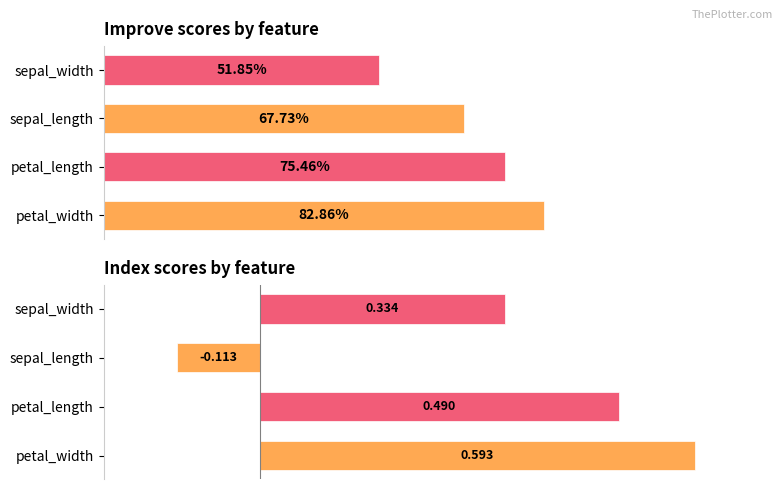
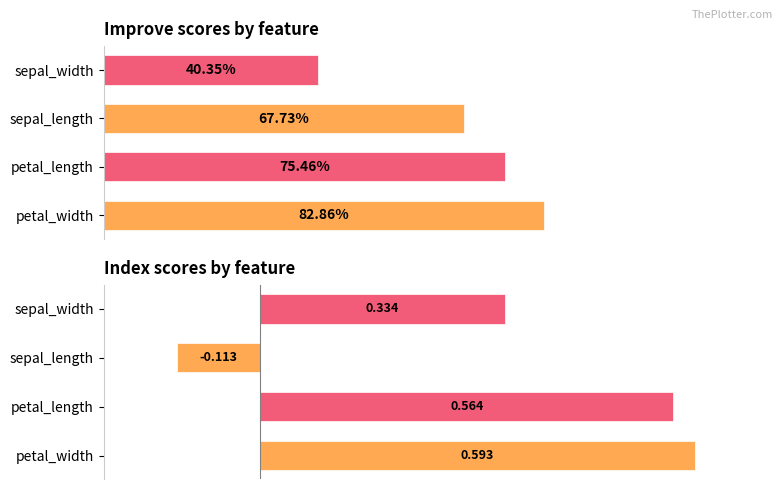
  {
    "Improve scores by feature": {
-     "sepal_width": "51.85%",
+     "sepal_width": "40.35%",
      "sepal_length": "67.73%",
      "petal_length": "75.46%",
      "petal_width": "82.86%"
    },
    "Index scores by feature": {
      "sepal_width": "0.334",
      "sepal_length": "-0.113",
-     "petal_length": "0.490",
+     "petal_length": "0.564",
      "petal_width": "0.593"
    }
  }
